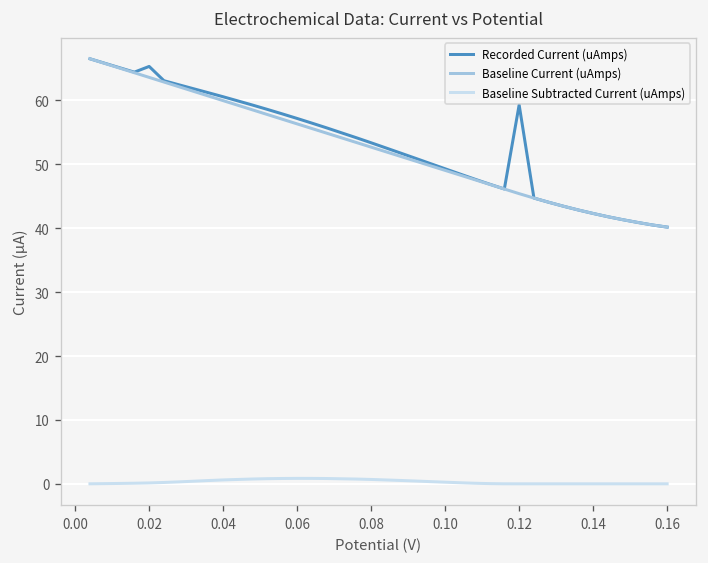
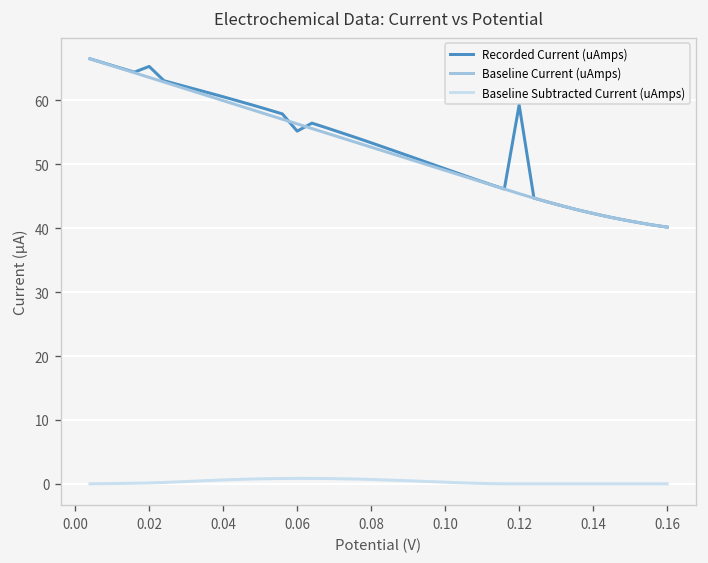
  {
    "Recorded Current (uAmps)": {
      "0.02": 65,
      "0.04": 61,
-     "0.06": 57,
+     "0.06": 55,
      "0.08": 53,
      "0.12": 59
    }
  }
